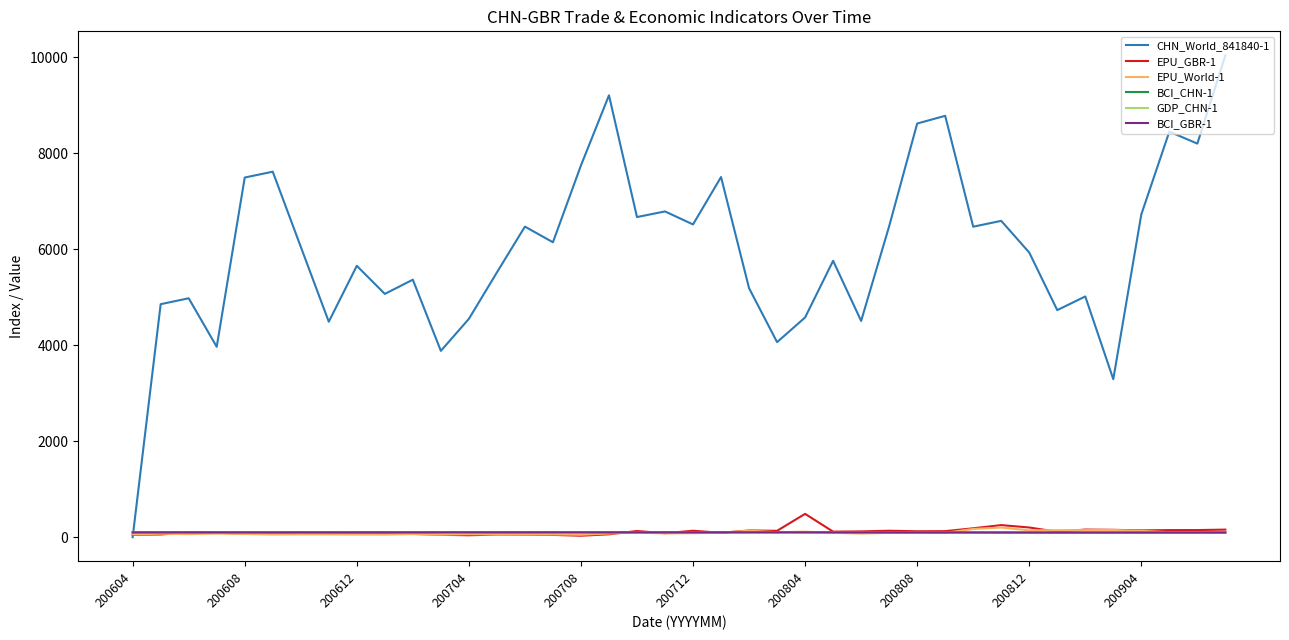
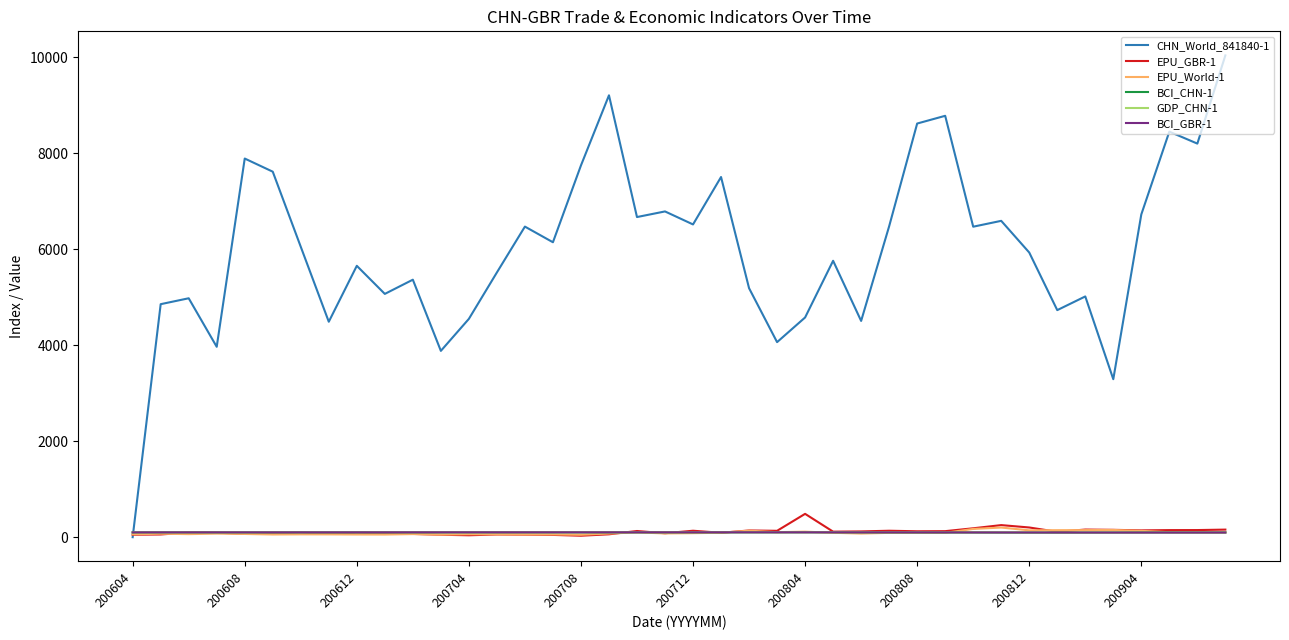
  {
    "CHN_World_841840-1": {
-     "200608": 7500,
+     "200608": 7900,
      "200612": 5700,
      "200704": 4500,
      "200708": 7700,
      "200712": 6500,
      "200804": 4600,
      "200808": 8600,
      "200812": 5900,
      "200904": 6700
    },
    "EPU_GBR-1": {
      "200804": 500,
      "200812": 200
    }
  }
